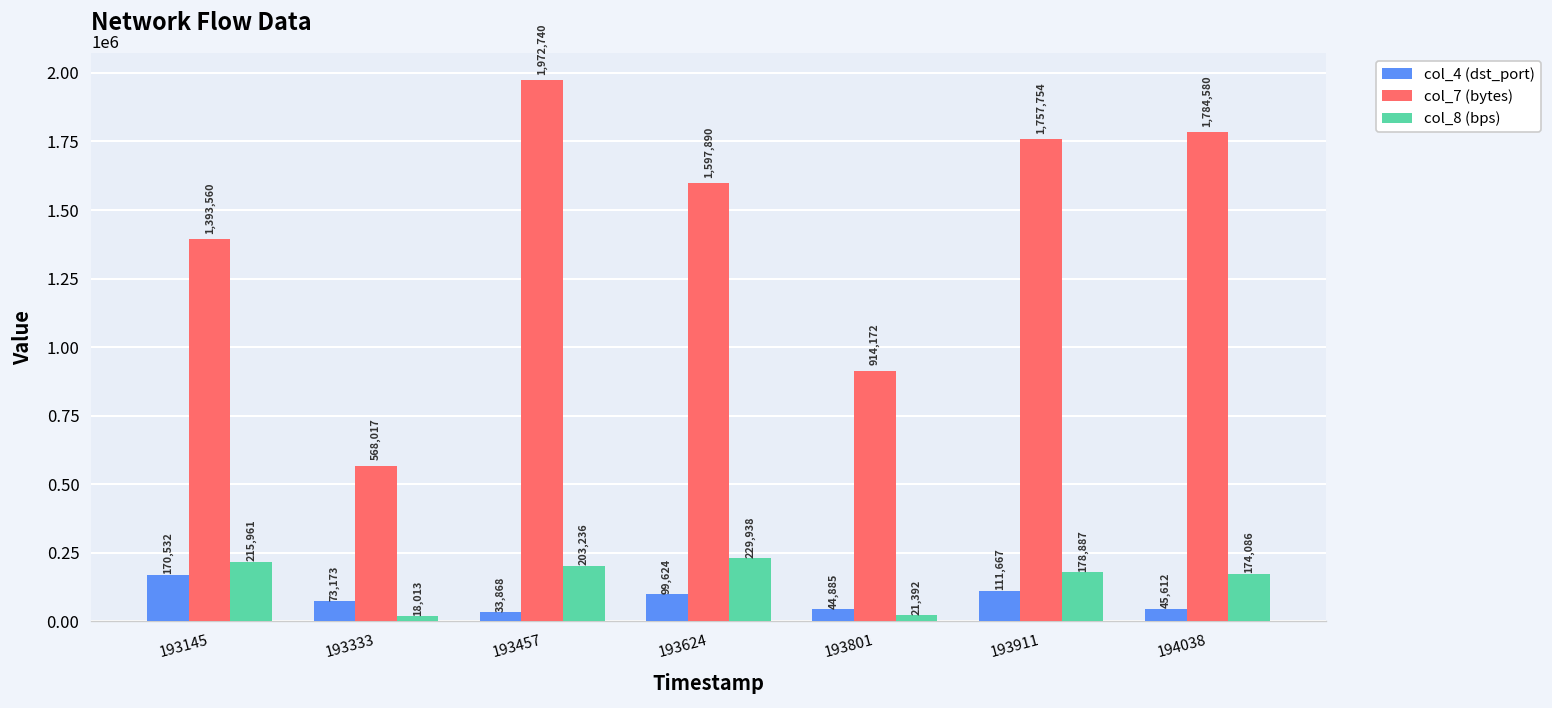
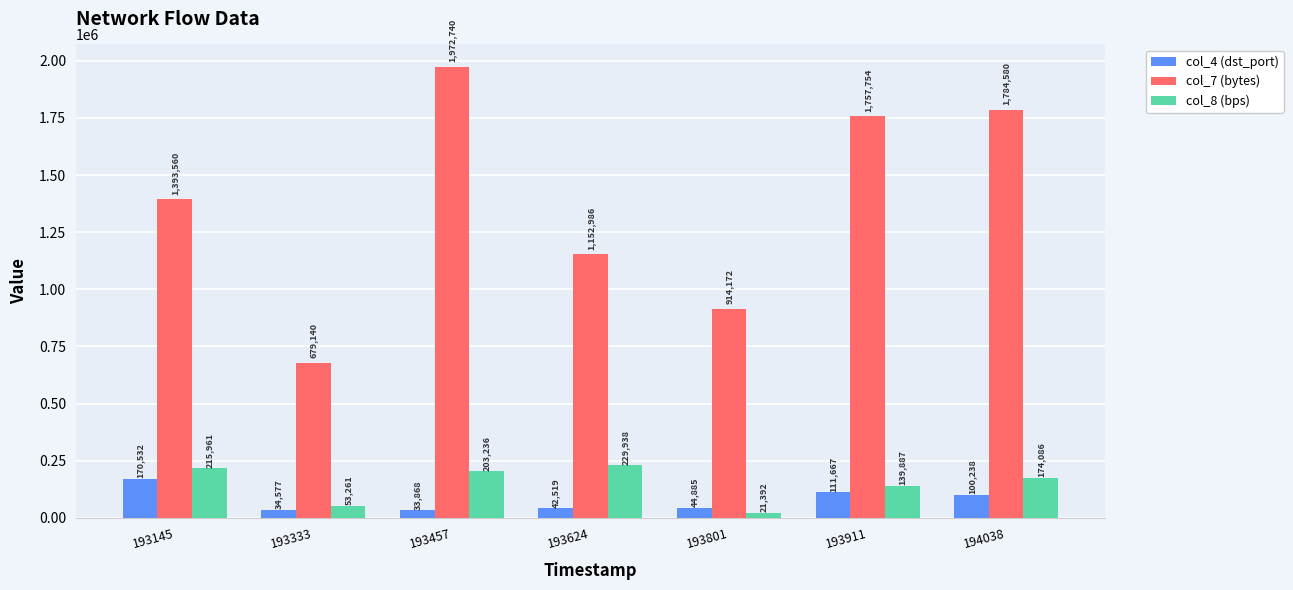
  {
    "col_4 (dst_port)": {
      "193145": "170,532",
-     "193333": "73,173",
+     "193333": "34,577",
      "193457": "33,868",
-     "193624": "99,624",
+     "193624": "42,519",
      "193801": "44,885",
      "193911": "111,667",
-     "194038": "45,612"
+     "194038": "100,238"
    },
    "col_7 (bytes)": {
      "193145": "1,393,560",
-     "193333": "568,017",
+     "193333": "679,140",
      "193457": "1,972,740",
-     "193624": "1,597,890",
+     "193624": "1,152,986",
      "193801": "914,172",
      "193911": "1,757,754",
      "194038": "1,784,580"
    },
    "col_8 (bps)": {
      "193145": "215,961",
-     "193333": "18,013",
+     "193333": "53,261",
      "193457": "203,236",
      "193624": "229,938",
      "193801": "21,392",
-     "193911": "178,887",
+     "193911": "139,887",
      "194038": "174,086"
    }
  }
